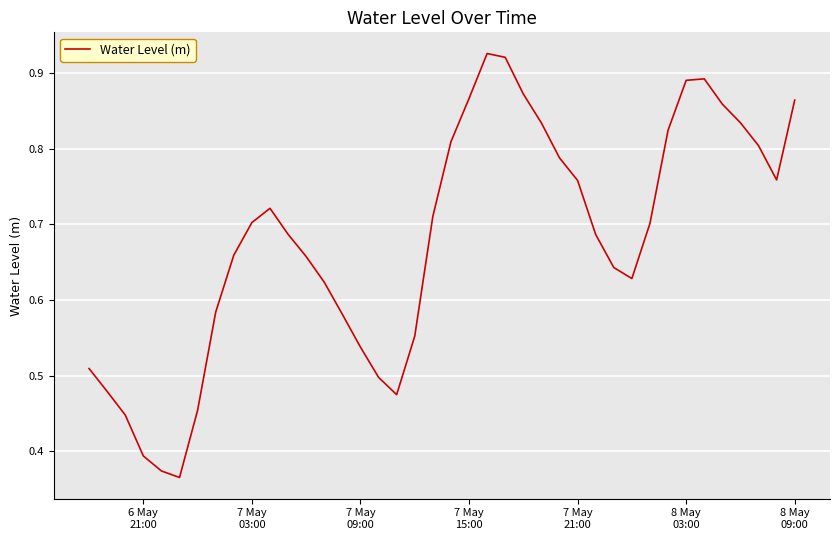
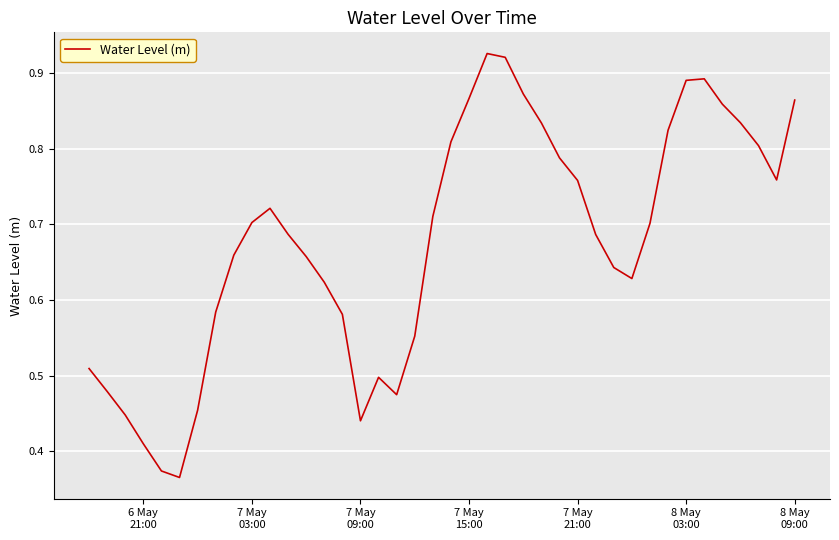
  {
-   "6 May 21:00": 0.39,
+   "6 May 21:00": 0.41,
    "7 May 03:00": 0.70,
-   "7 May 09:00": 0.54,
+   "7 May 09:00": 0.44,
    "7 May 15:00": 0.87,
    "7 May 21:00": 0.76,
    "8 May 03:00": 0.89,
    "8 May 09:00": 0.86
  }
